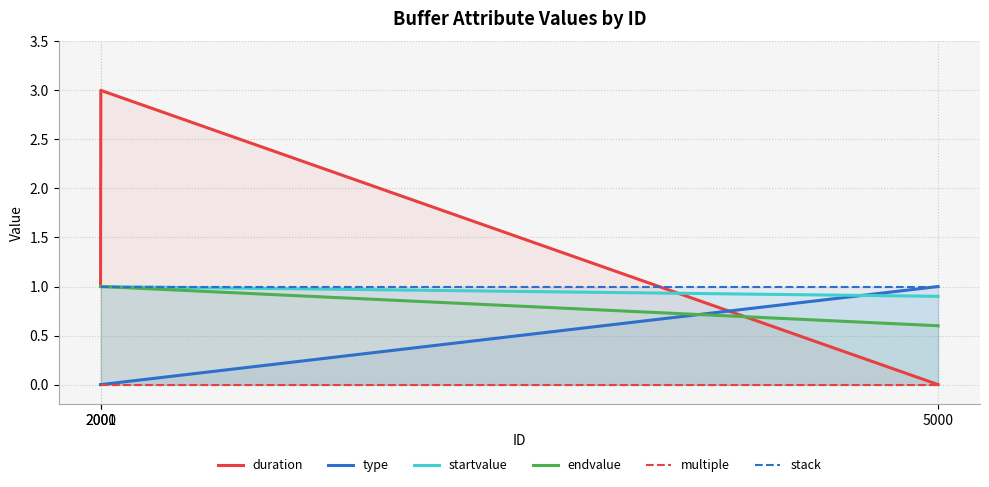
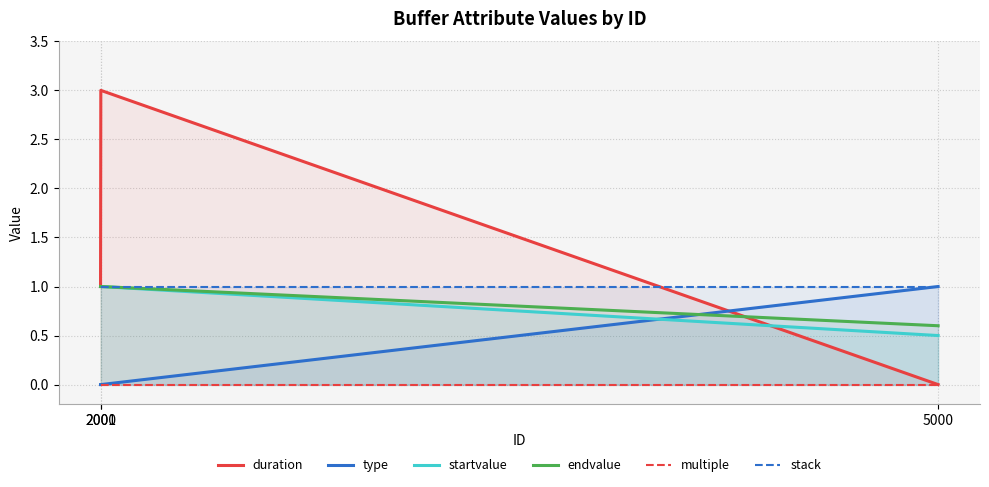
  {
    "startvalue": {
-     "5000": 0.9
+     "5000": 0.5
    },
    "endvalue": {
      "5000": 0.6
    }
  }
